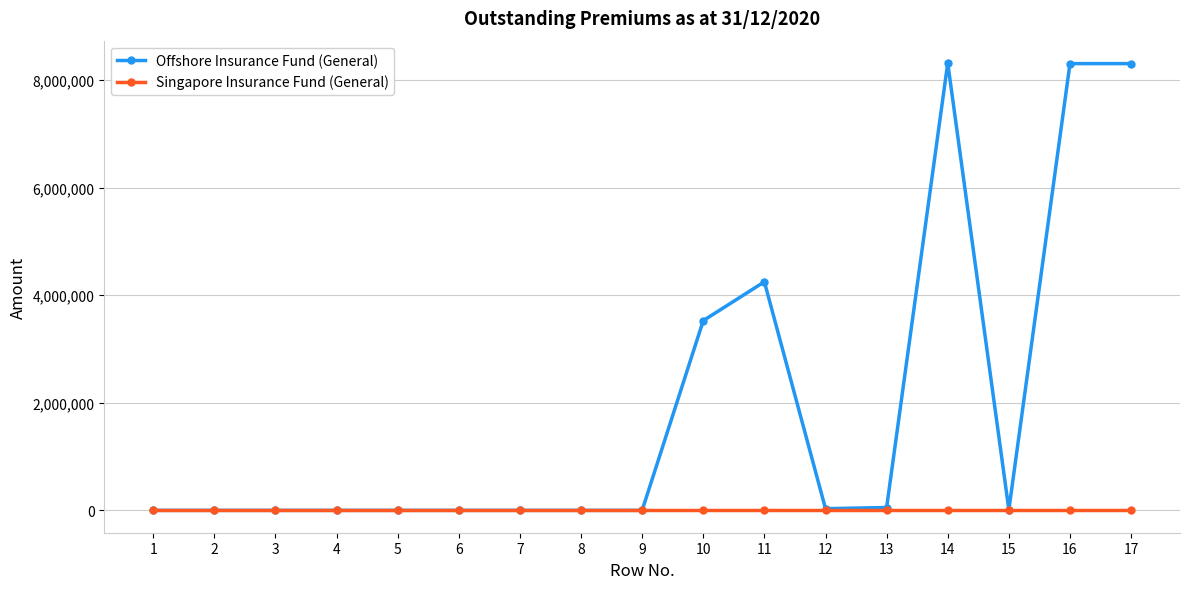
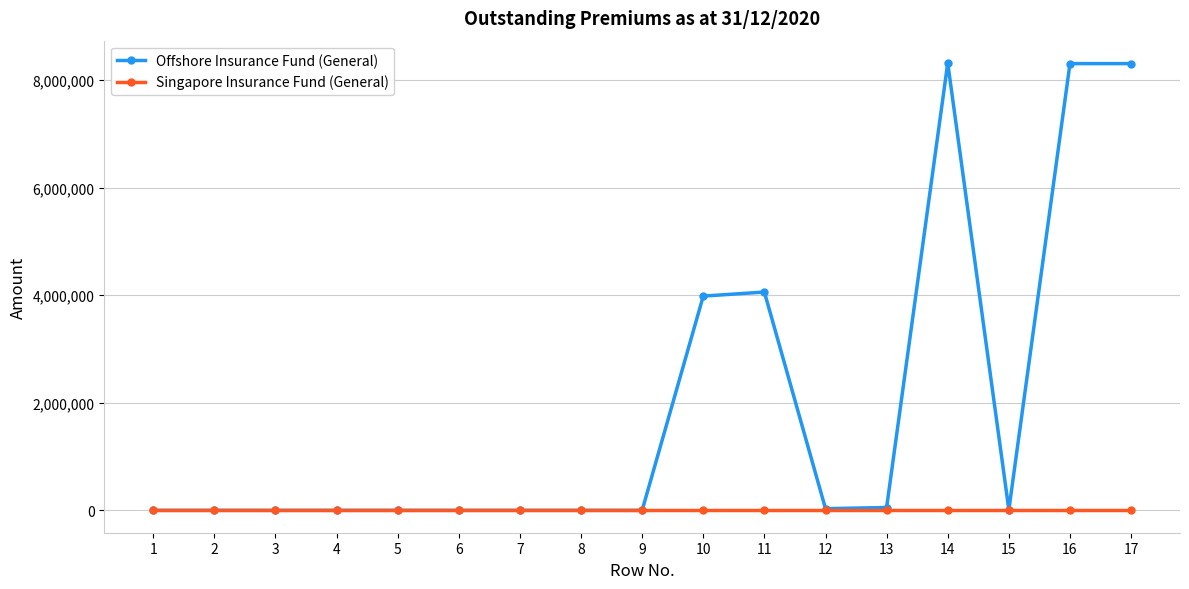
  {
    "Offshore Insurance Fund (General)": {
-     "10": "3,500,000",
-     "11": "4,200,000",
+     "10": "4,000,000",
+     "11": "4,100,000",
      "13": "100,000",
      "14": "8,300,000",
      "16": "8,300,000",
      "17": "8,300,000"
    },
    "Singapore Insurance Fund (General)": {
      "10": "0",
      "11": "0",
      "13": "0",
      "14": "0",
      "16": "0",
      "17": "0"
    }
  }
